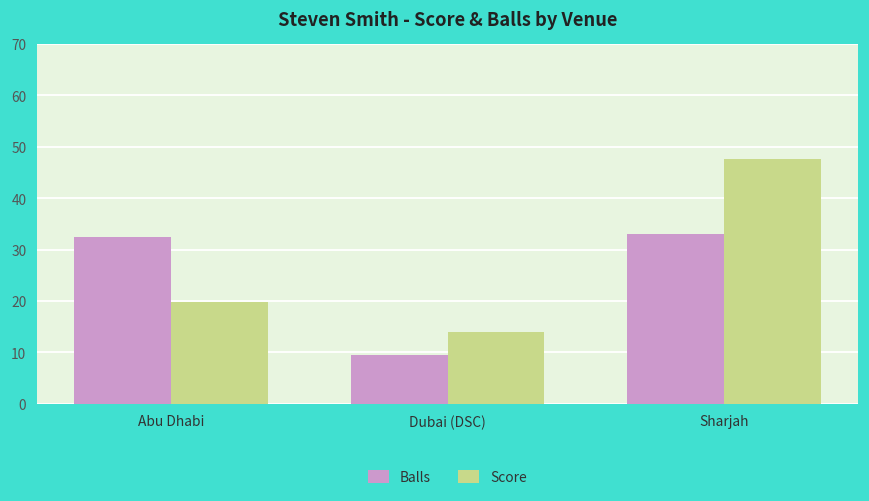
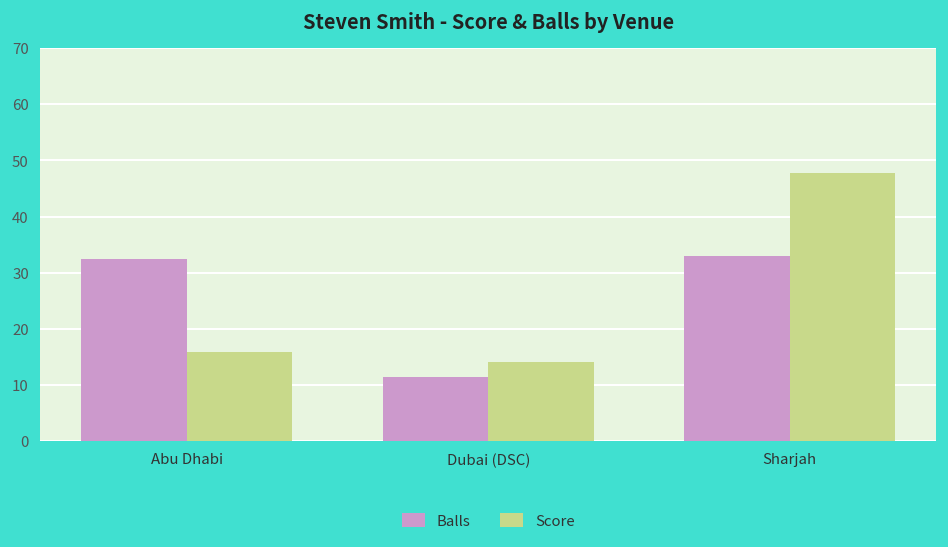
  {
    "Balls": {
      "Abu Dhabi": 33,
-     "Dubai (DSC)": 10,
+     "Dubai (DSC)": 11,
      "Sharjah": 33
    },
    "Score": {
-     "Abu Dhabi": 20,
+     "Abu Dhabi": 16,
      "Dubai (DSC)": 14,
      "Sharjah": 48
    }
  }
